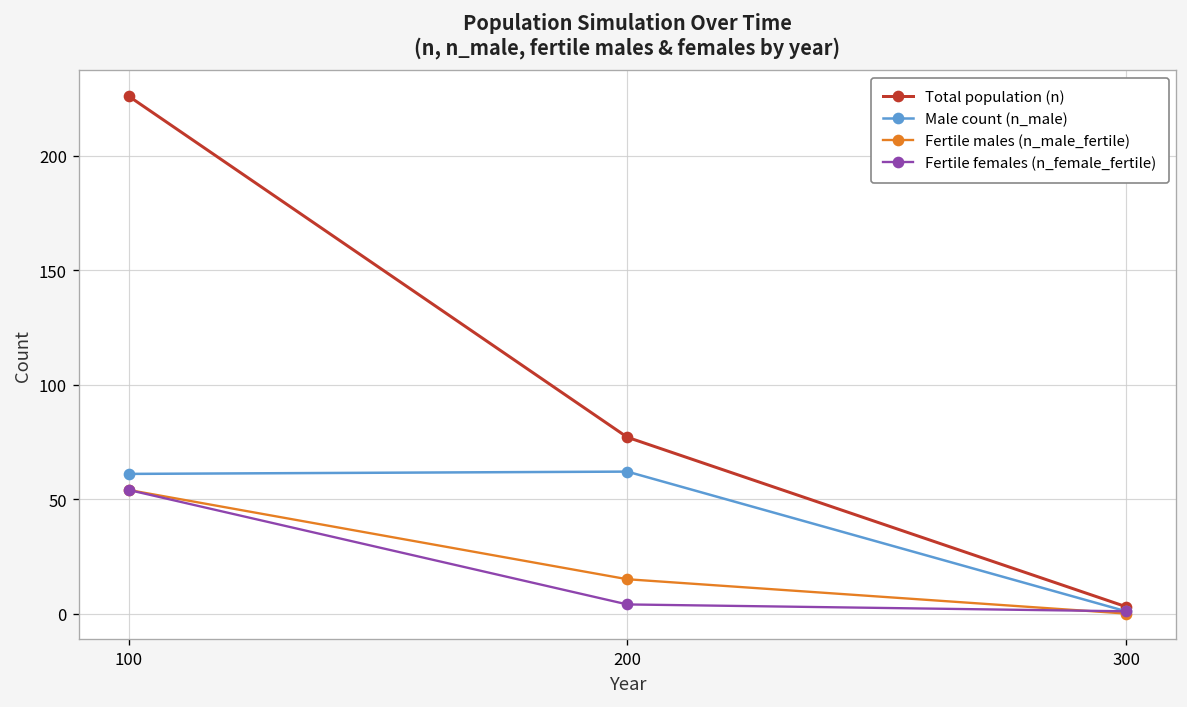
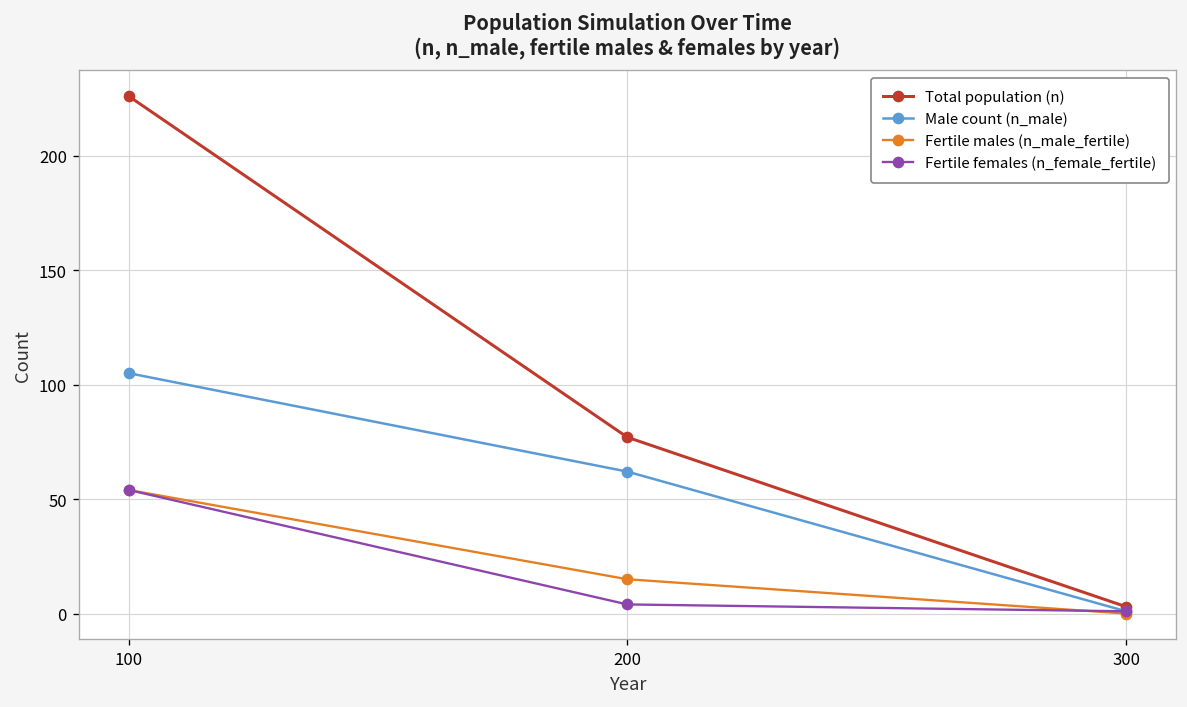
  {
    "Total population (n)": {
      "100": 226,
      "200": 77,
      "300": 3
    },
    "Male count (n_male)": {
-     "100": 61,
+     "100": 105,
      "200": 62
    },
    "Fertile males (n_male_fertile)": {
      "200": 15
    },
    "Fertile females (n_female_fertile)": {
      "200": 4
    }
  }
